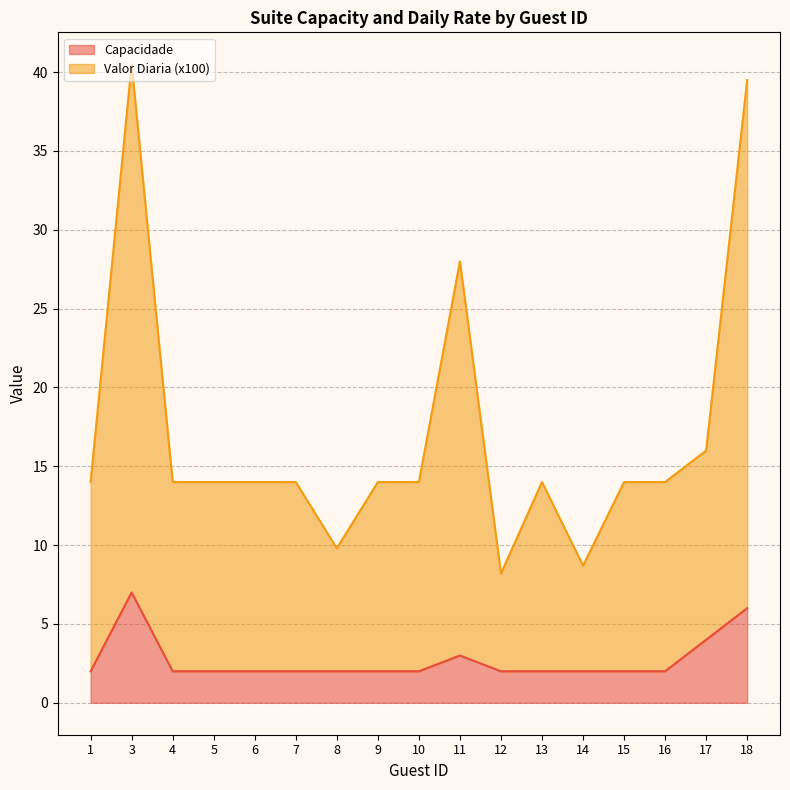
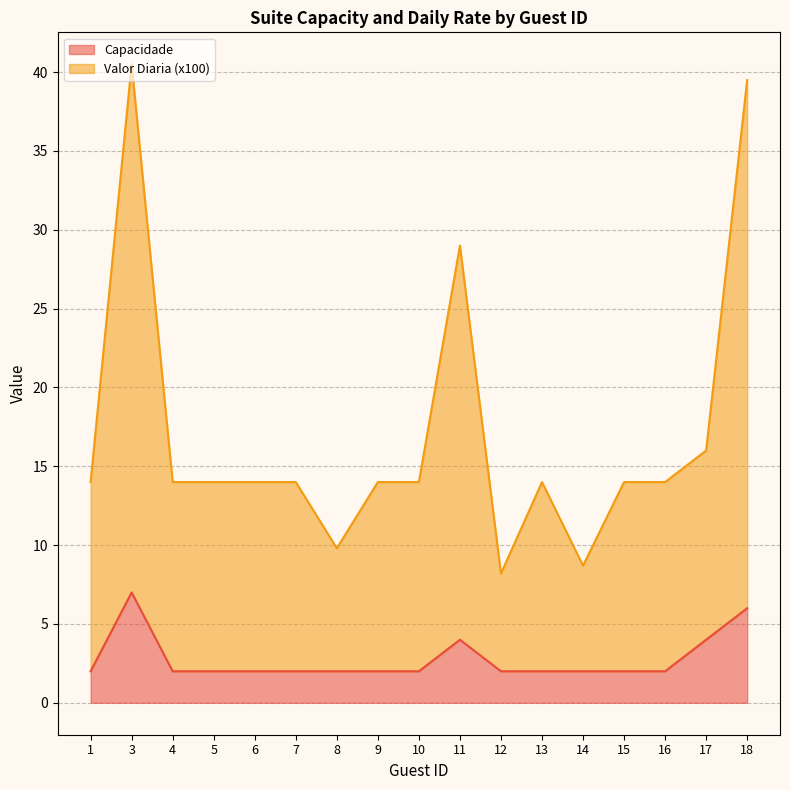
  {
    "Capacidade": {
      "1": 2,
      "3": 7,
      "4": 2,
      "5": 2,
      "6": 2,
      "7": 2,
      "8": 2,
      "9": 2,
      "10": 2,
-     "11": 3,
+     "11": 4,
      "12": 2,
      "13": 2,
      "14": 2,
      "15": 2,
      "16": 2,
      "17": 4,
      "18": 6
    },
    "Valor Diaria (x100)": {
      "1": 12,
      "4": 12,
      "5": 12,
      "6": 12,
      "7": 12,
      "8": 7.8,
      "9": 12,
      "10": 12,
      "11": 25,
      "12": 6.2,
      "13": 12,
      "14": 6.7,
      "15": 12,
      "16": 12,
      "17": 12,
      "18": 33.5
    }
  }
